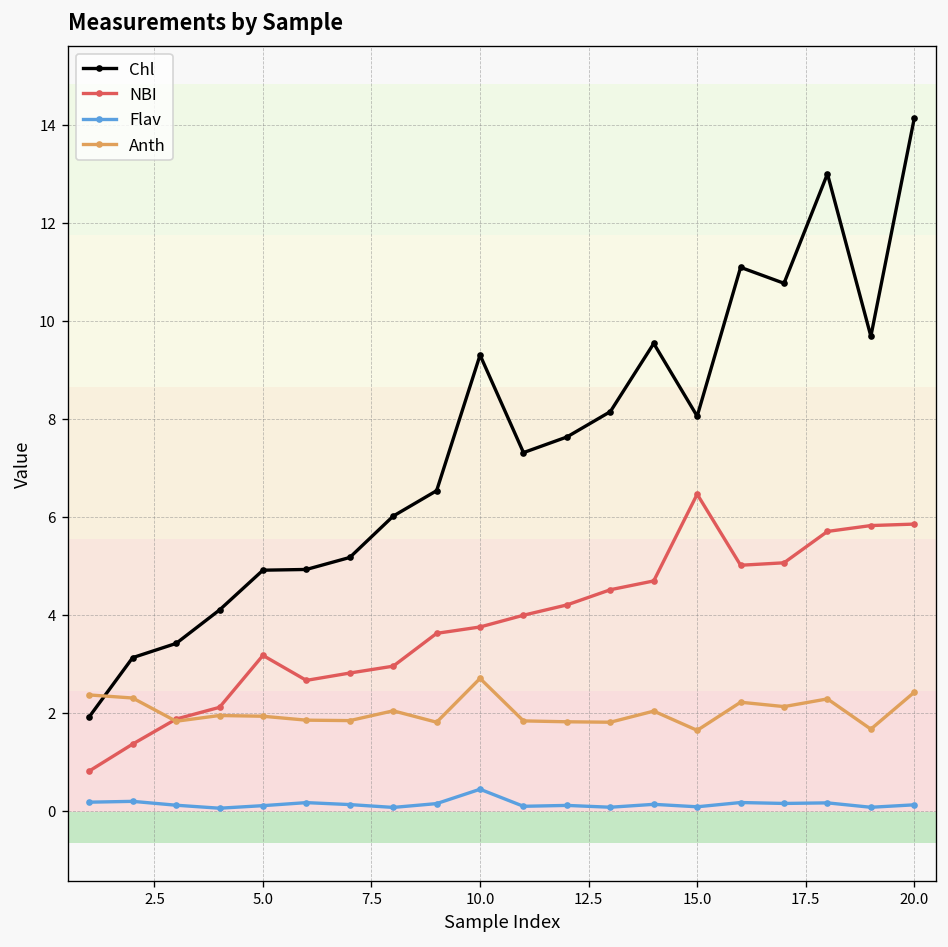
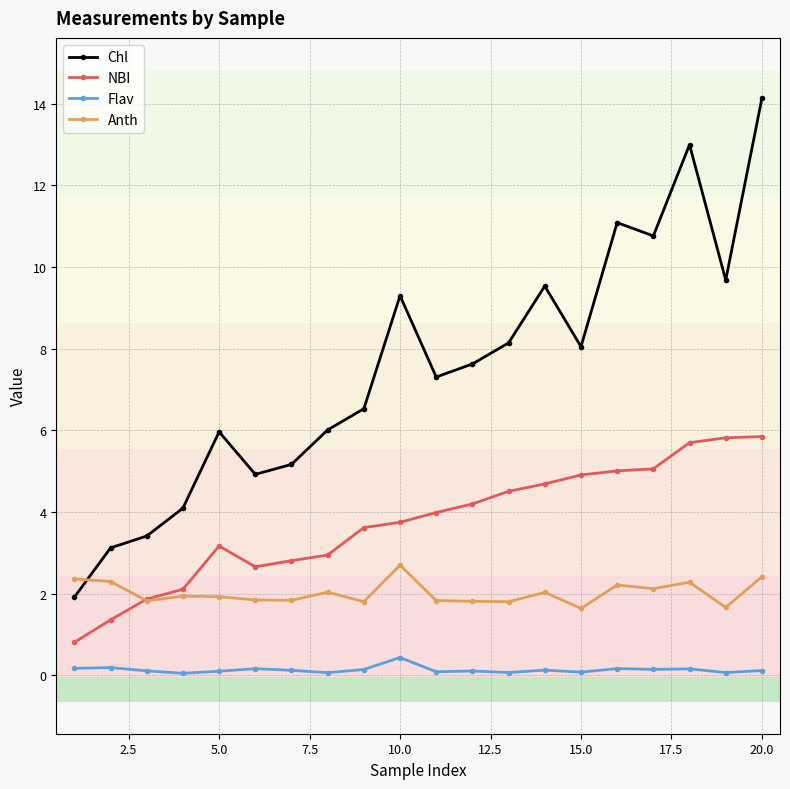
  {
    "Chl": {
-     "5.0": 4.9,
+     "5.0": 6.0,
      "10.0": 9.3,
      "15.0": 8.1,
      "20.0": 14.1
    },
    "NBI": {
      "5.0": 3.2,
      "10.0": 3.8,
-     "15.0": 6.5,
+     "15.0": 4.9,
      "20.0": 5.9
    },
    "Flav": {
      "5.0": 0.1,
      "10.0": 0.4,
      "15.0": 0.1,
      "20.0": 0.1
    },
    "Anth": {
      "5.0": 1.9,
      "10.0": 2.7,
      "15.0": 1.6,
      "20.0": 2.4
    }
  }
